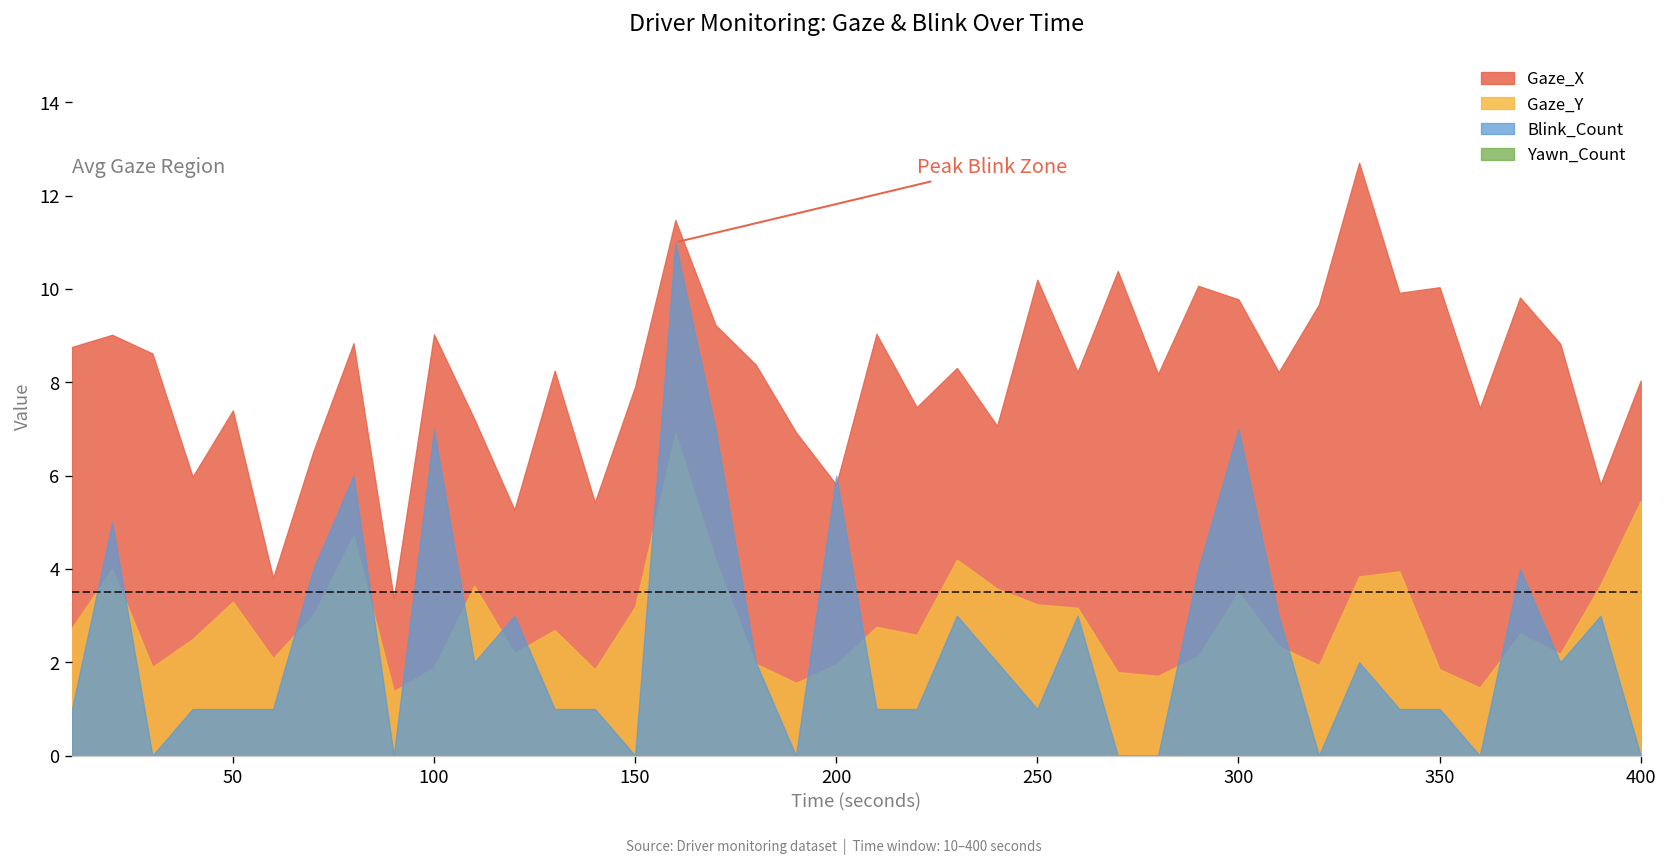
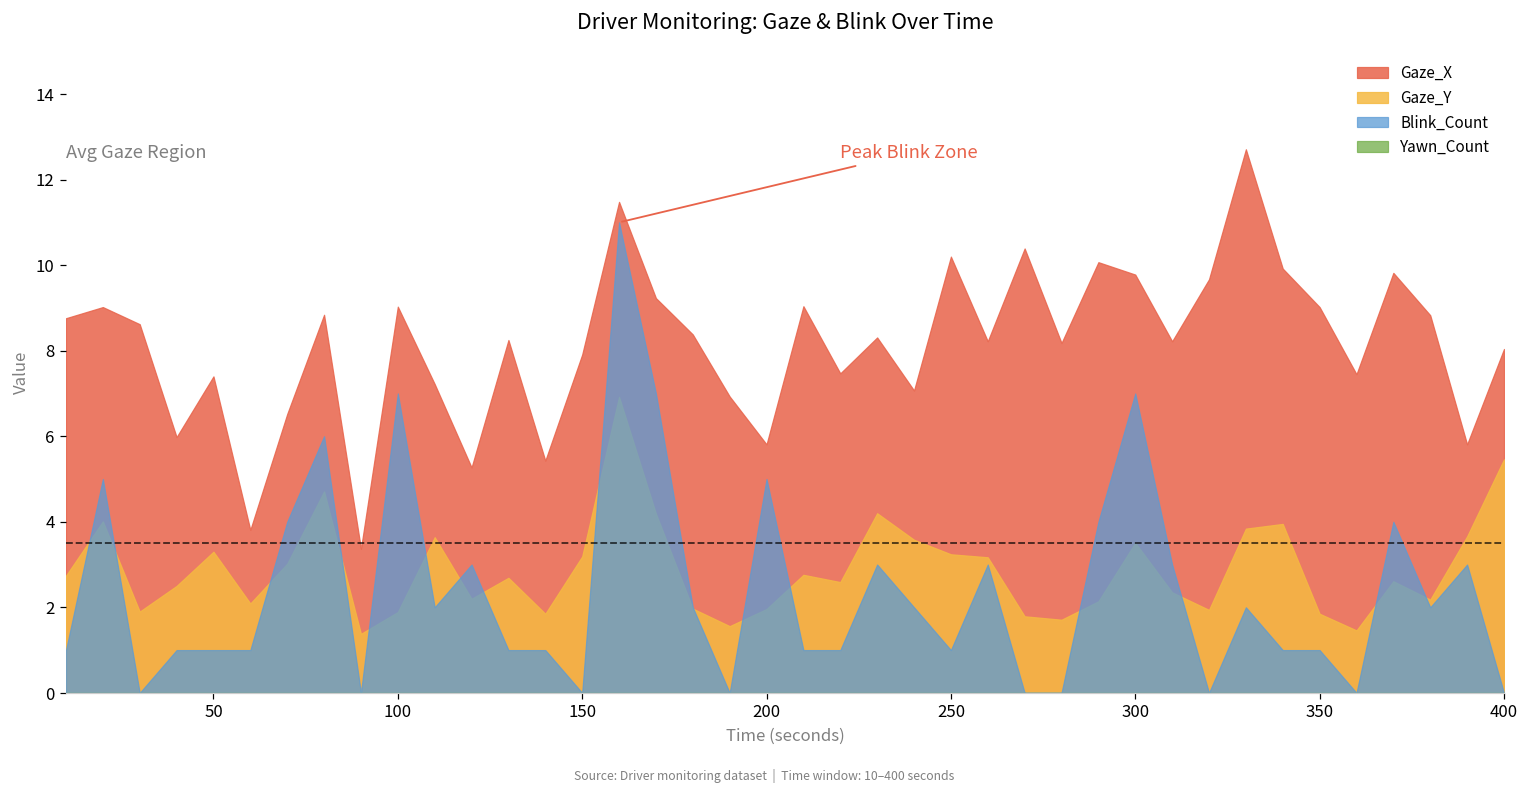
  {
    "Gaze_X": {
      "50": 7.4,
      "100": 9.0,
      "150": 7.9,
      "200": 5.8,
      "250": 10.2,
      "300": 9.8,
-     "350": 10.0,
+     "350": 9.0,
      "400": 8.0
    },
    "Gaze_Y": {
      "50": 3.3,
      "100": 1.9,
      "150": 3.2,
      "200": 2.0,
      "250": 3.2,
      "300": 3.5,
      "350": 1.9,
      "400": 5.5
    },
    "Blink_Count": {
      "50": 1,
      "100": 7,
-     "200": 6,
+     "200": 5,
      "250": 1,
      "300": 7,
      "350": 1
    },
    "Yawn_Count": {
      "50": 0.0,
      "100": 0.0,
      "200": 0.0,
      "250": 0.0,
      "300": 0.0,
      "350": 0.0
    }
  }
